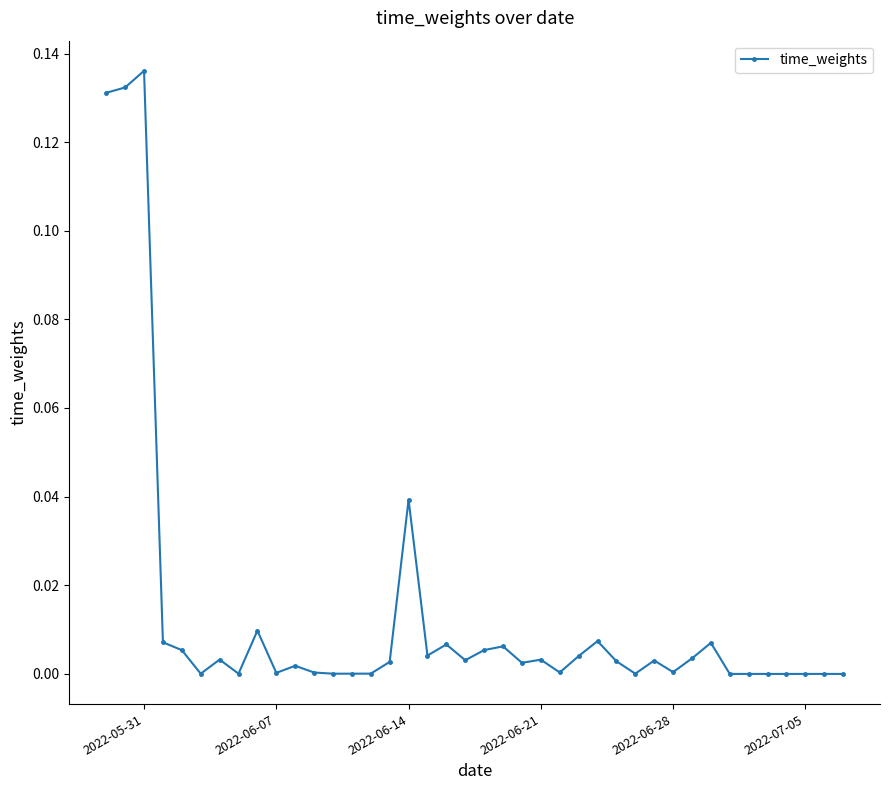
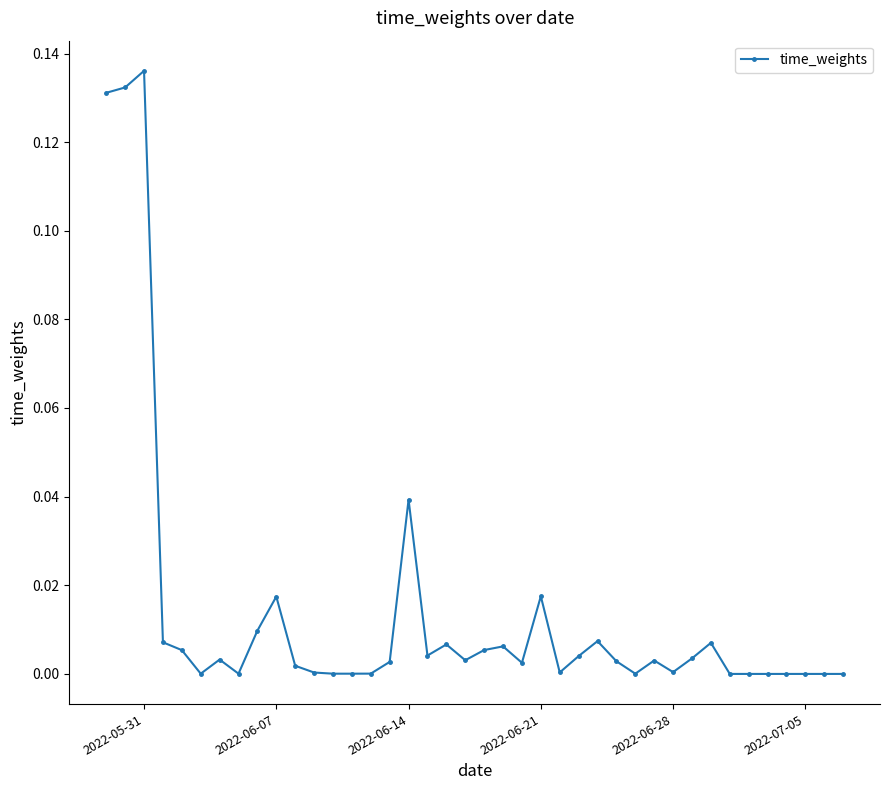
  {
    "2022-05-31": 0.136,
-   "2022-06-07": 0.000,
+   "2022-06-07": 0.017,
    "2022-06-14": 0.039,
-   "2022-06-21": 0.003,
+   "2022-06-21": 0.017,
    "2022-06-28": 0.000,
    "2022-07-05": 0.000
  }
